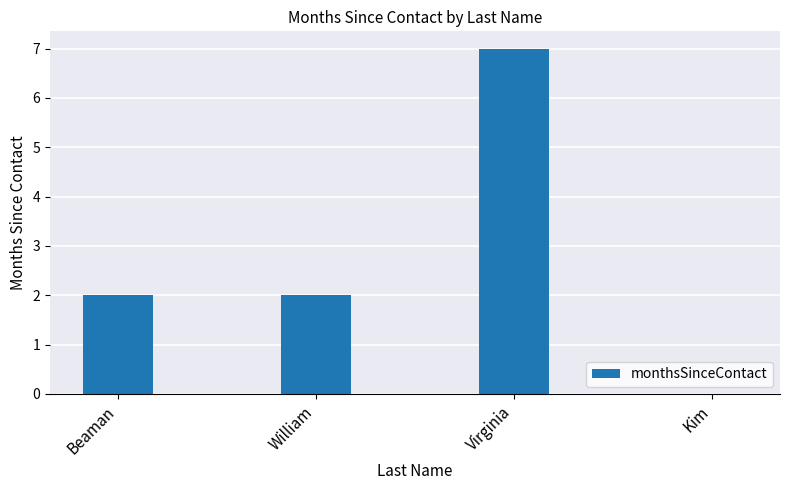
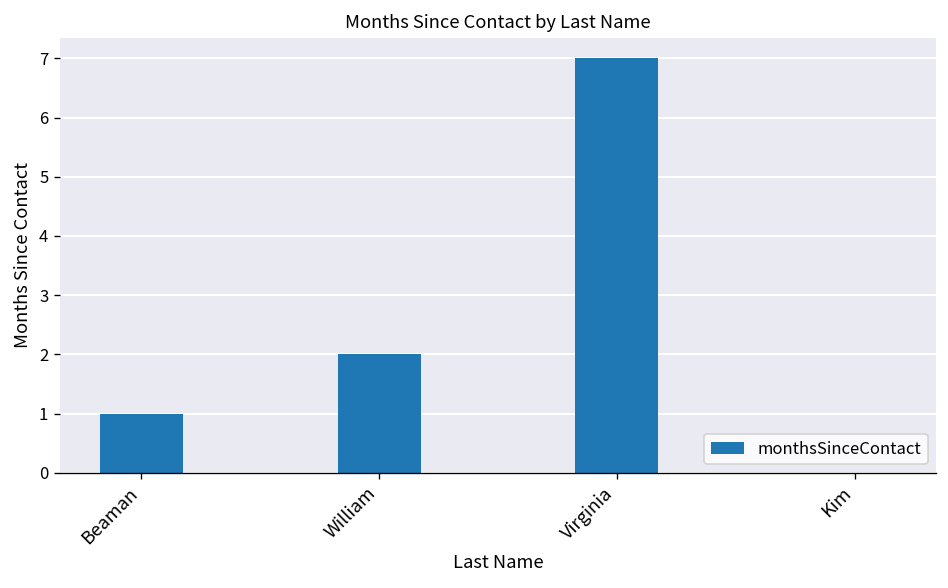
  {
-   "Beaman": 2,
+   "Beaman": 1,
    "William": 2,
    "Virginia": 7,
    "Kim": 0
  }
